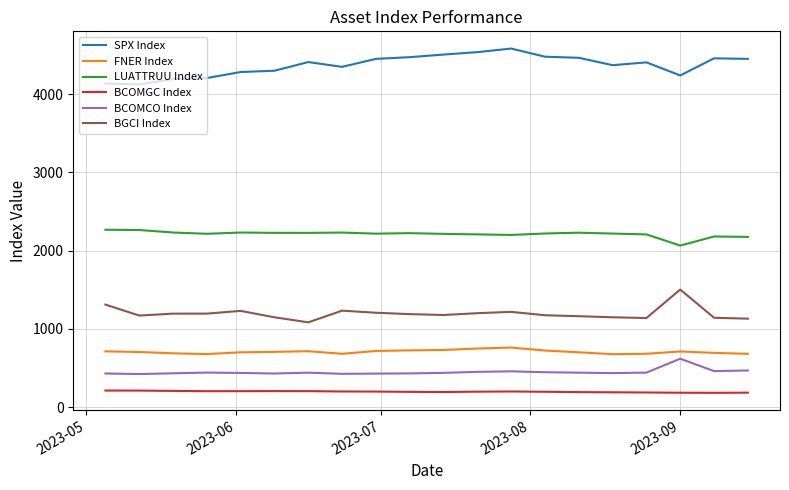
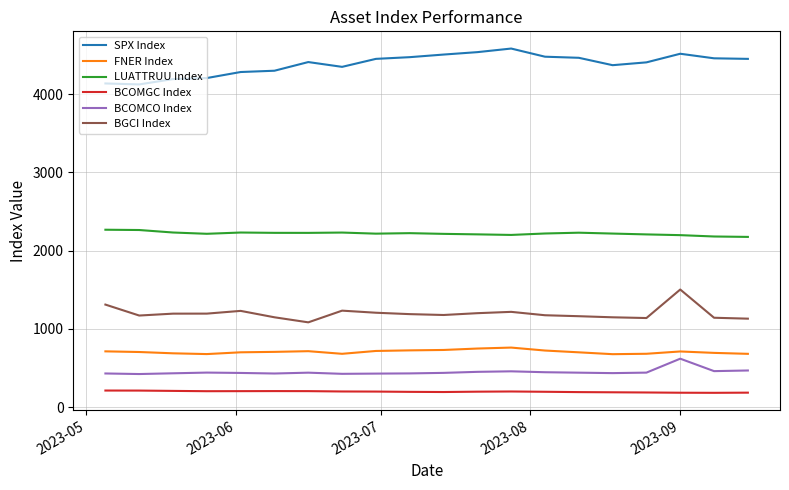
  {
    "SPX Index": {
-     "2023-09": 4200
+     "2023-09": 4500
    },
    "FNER Index": {
      "2023-09": 700
    },
    "LUATTRUU Index": {
-     "2023-09": 2100
+     "2023-09": 2200
    },
    "BCOMGC Index": {
      "2023-09": 200
    },
    "BCOMCO Index": {
      "2023-09": 600
    },
    "BGCI Index": {
      "2023-09": 1500
    }
  }
